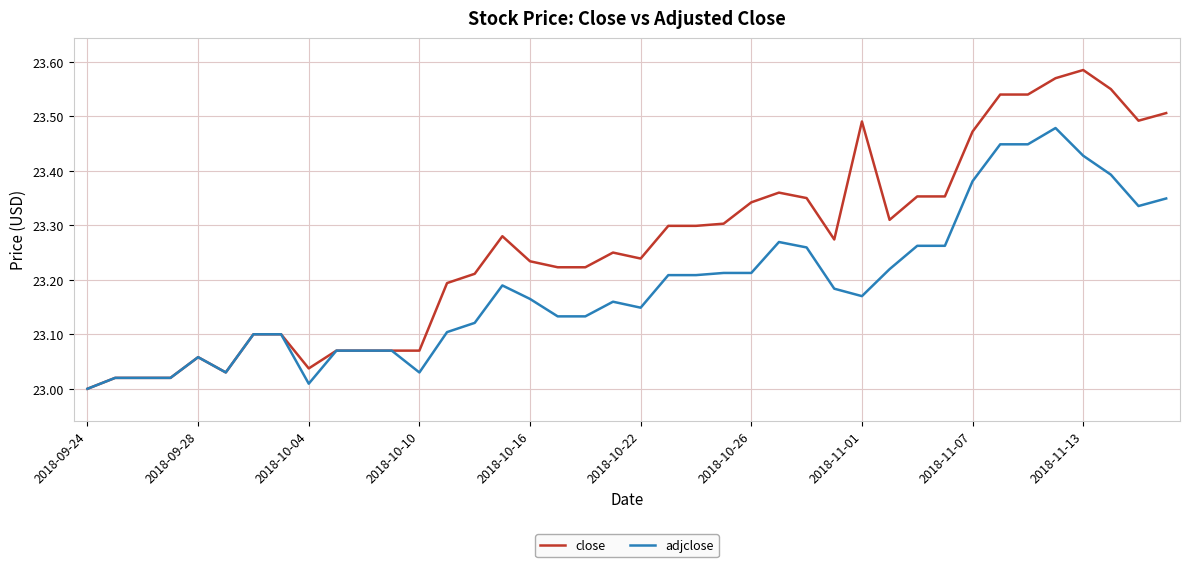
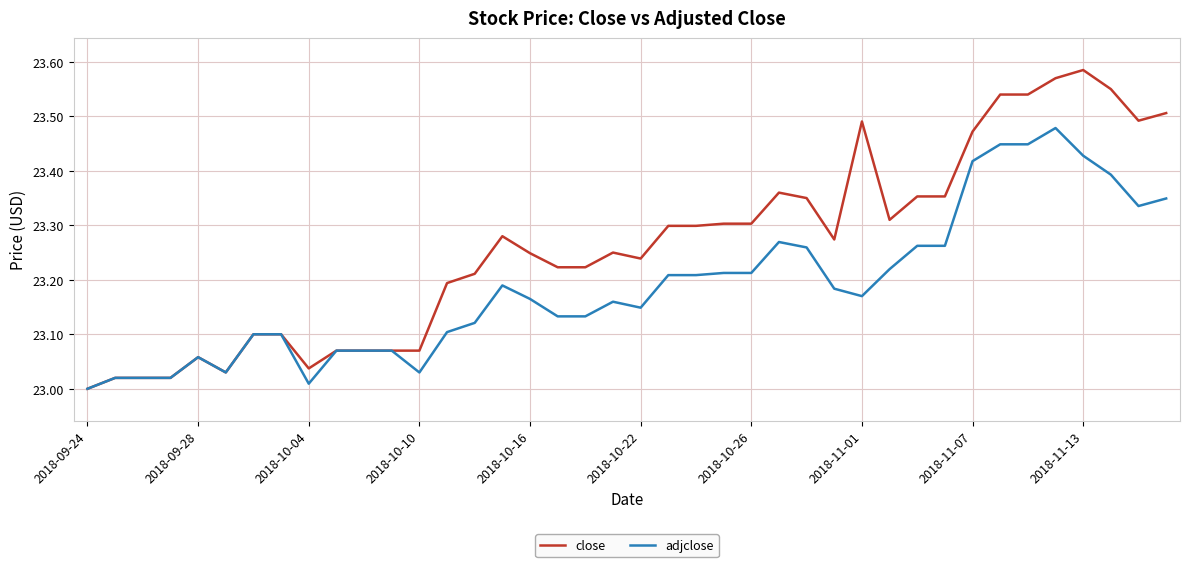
  {
    "close": {
      "2018-10-04": 23.04,
      "2018-10-10": 23.07,
-     "2018-10-16": 23.23,
+     "2018-10-16": 23.25,
      "2018-10-22": 23.24,
-     "2018-10-26": 23.34,
+     "2018-10-26": 23.30,
      "2018-11-01": 23.49,
      "2018-11-07": 23.47,
      "2018-11-13": 23.58
    },
    "adjclose": {
      "2018-10-04": 23.01,
      "2018-10-10": 23.03,
      "2018-10-16": 23.16,
      "2018-10-22": 23.15,
      "2018-10-26": 23.21,
      "2018-11-01": 23.17,
-     "2018-11-07": 23.38,
+     "2018-11-07": 23.42,
      "2018-11-13": 23.43
    }
  }
